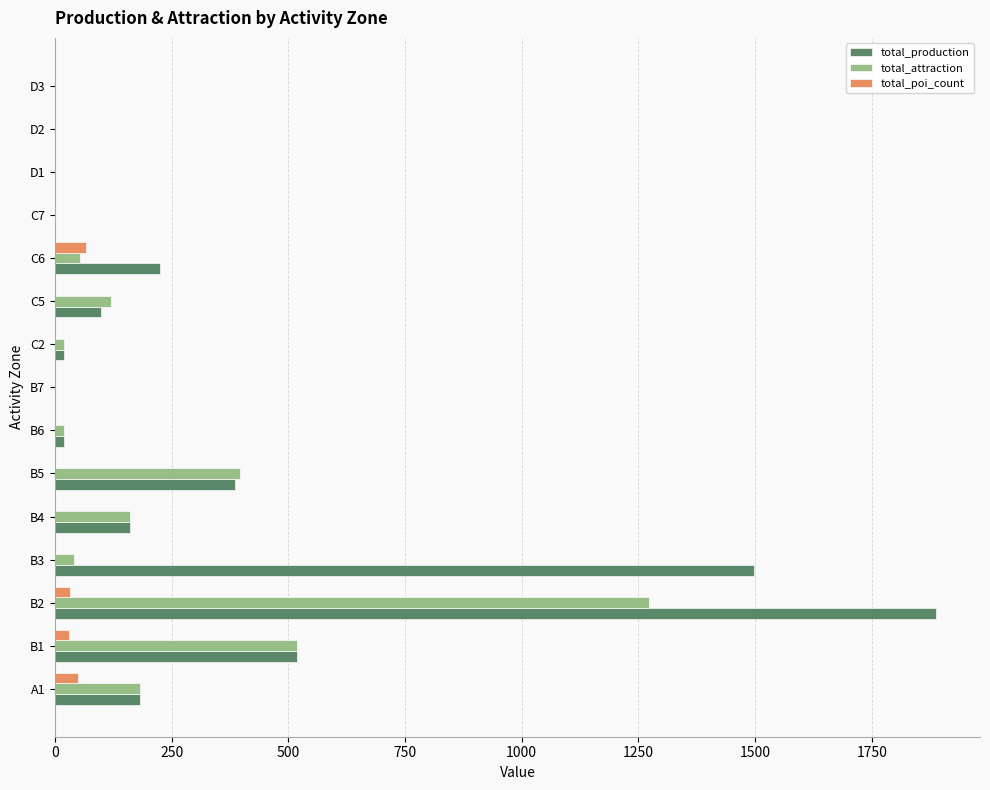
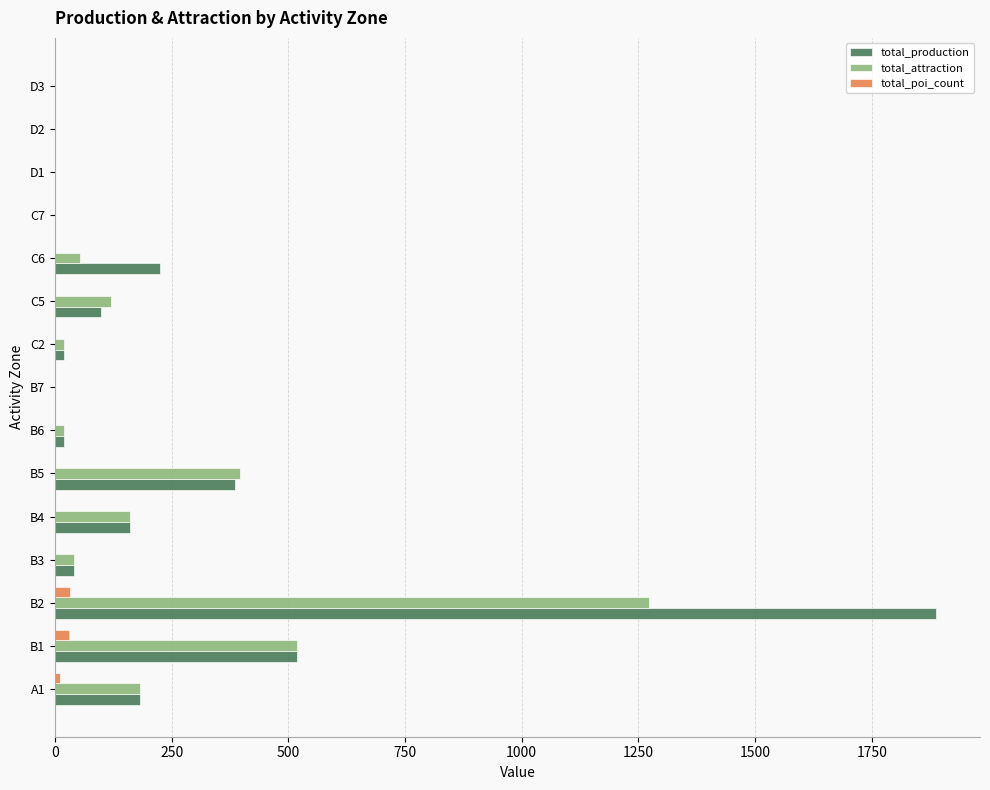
  {
    "total_production": {
      "D3": 0,
      "D2": 0,
      "D1": 0,
      "C7": 0,
      "C6": 230,
      "C5": 100,
      "C2": 20,
      "B7": 0,
      "B6": 20,
      "B5": 390,
      "B4": 160,
-     "B3": 1500,
+     "B3": 40,
      "B2": 1890,
      "B1": 520,
      "A1": 180
    },
    "total_attraction": {
      "D3": 0,
      "D2": 0,
      "D1": 0,
      "C7": 0,
      "C6": 50,
      "C5": 120,
      "C2": 20,
      "B7": 0,
      "B6": 20,
      "B5": 400,
      "B4": 160,
      "B3": 40,
      "B2": 1270,
      "B1": 520,
      "A1": 180
    },
    "total_poi_count": {
      "D3": 0,
      "D2": 0,
      "D1": 0,
      "C7": 0,
-     "C6": 70,
+     "C6": 0,
      "C2": 0,
      "B7": 0,
      "B6": 0,
      "B5": 0,
      "B4": 0,
      "B3": 0,
      "B2": 30,
      "B1": 30,
-     "A1": 50
+     "A1": 10
    }
  }
